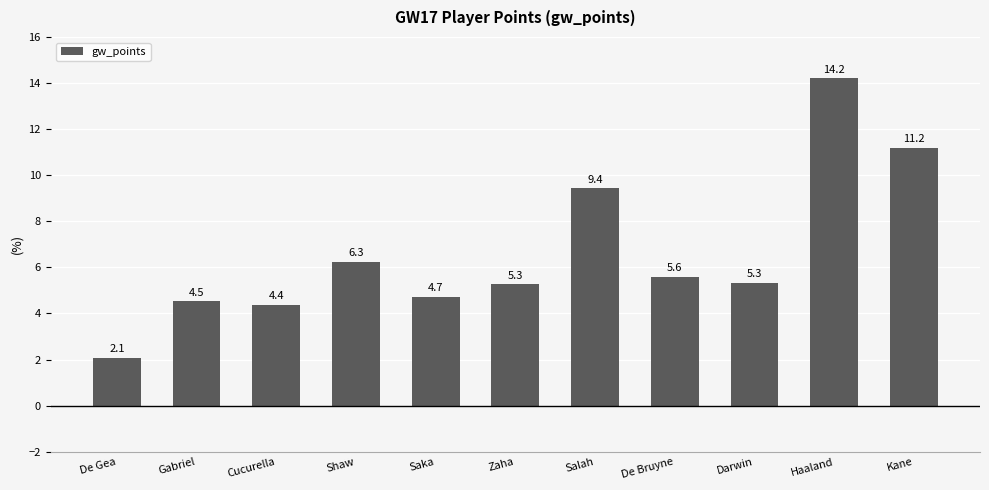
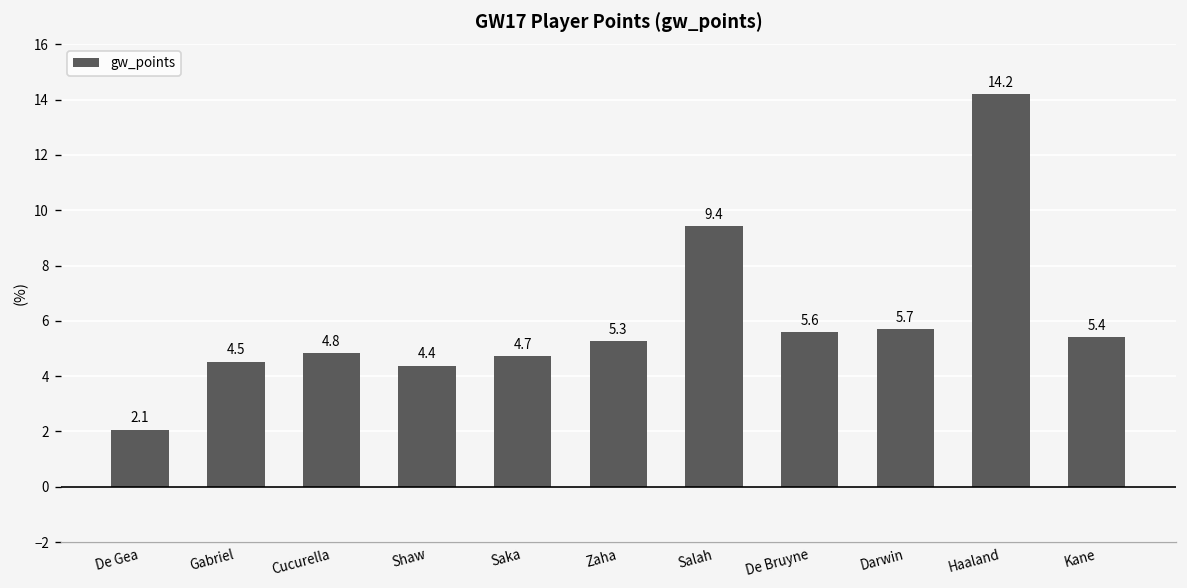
  {
    "De Gea": 2.1,
    "Gabriel": 4.5,
-   "Cucurella": 4.4,
-   "Shaw": 6.3,
+   "Cucurella": 4.8,
+   "Shaw": 4.4,
    "Saka": 4.7,
    "Zaha": 5.3,
    "Salah": 9.4,
    "De Bruyne": 5.6,
-   "Darwin": 5.3,
+   "Darwin": 5.7,
    "Haaland": 14.2,
-   "Kane": 11.2
+   "Kane": 5.4
  }
